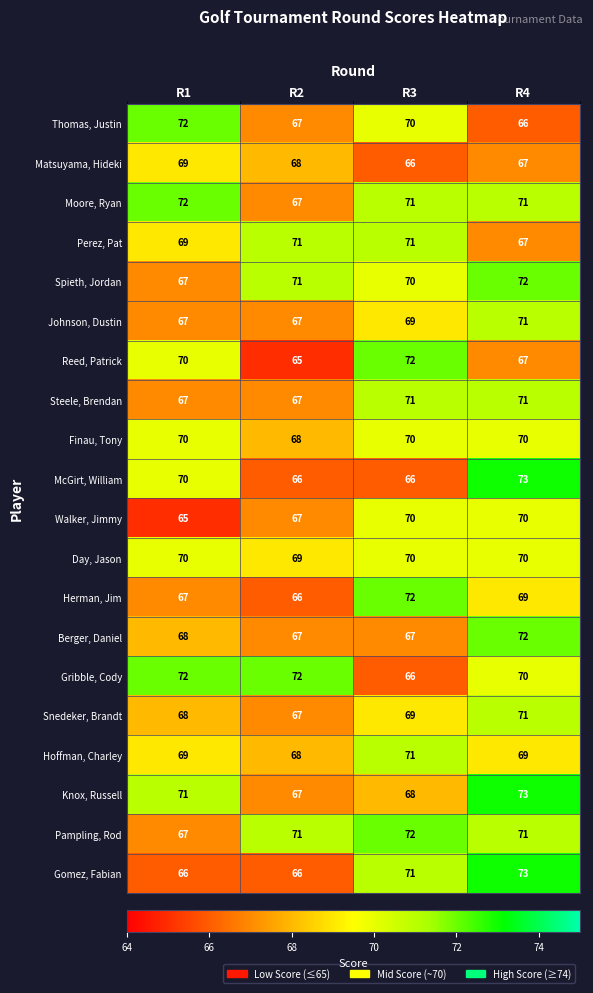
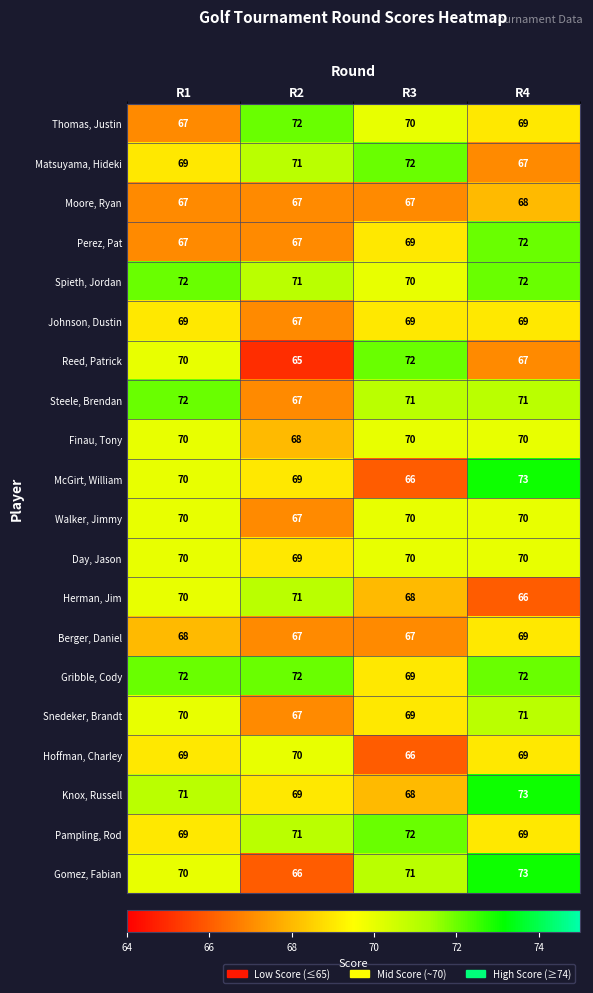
  {
    "Thomas, Justin": {
-     "R1": 72,
-     "R2": 67,
+     "R1": 67,
+     "R2": 72,
      "R3": 70,
-     "R4": 66
+     "R4": 69
    },
    "Matsuyama, Hideki": {
      "R1": 69,
-     "R2": 68,
-     "R3": 66,
+     "R2": 71,
+     "R3": 72,
      "R4": 67
    },
    "Moore, Ryan": {
-     "R1": 72,
+     "R1": 67,
      "R2": 67,
-     "R3": 71,
-     "R4": 71
+     "R3": 67,
+     "R4": 68
    },
    "Perez, Pat": {
-     "R1": 69,
-     "R2": 71,
-     "R3": 71,
-     "R4": 67
+     "R1": 67,
+     "R2": 67,
+     "R3": 69,
+     "R4": 72
    },
    "Spieth, Jordan": {
-     "R1": 67,
+     "R1": 72,
      "R2": 71,
      "R3": 70,
      "R4": 72
    },
    "Johnson, Dustin": {
-     "R1": 67,
+     "R1": 69,
      "R2": 67,
      "R3": 69,
-     "R4": 71
+     "R4": 69
    },
    "Reed, Patrick": {
      "R1": 70,
      "R2": 65,
      "R3": 72,
      "R4": 67
    },
    "Steele, Brendan": {
-     "R1": 67,
+     "R1": 72,
      "R2": 67,
      "R3": 71,
      "R4": 71
    },
    "Finau, Tony": {
      "R1": 70,
      "R2": 68,
      "R3": 70,
      "R4": 70
    },
    "McGirt, William": {
      "R1": 70,
-     "R2": 66,
+     "R2": 69,
      "R3": 66,
      "R4": 73
    },
    "Walker, Jimmy": {
-     "R1": 65,
+     "R1": 70,
      "R2": 67,
      "R3": 70,
      "R4": 70
    },
    "Day, Jason": {
      "R1": 70,
      "R2": 69,
      "R3": 70,
      "R4": 70
    },
    "Herman, Jim": {
-     "R1": 67,
-     "R2": 66,
-     "R3": 72,
-     "R4": 69
+     "R1": 70,
+     "R2": 71,
+     "R3": 68,
+     "R4": 66
    },
    "Berger, Daniel": {
      "R1": 68,
      "R2": 67,
      "R3": 67,
-     "R4": 72
+     "R4": 69
    },
    "Gribble, Cody": {
      "R1": 72,
      "R2": 72,
-     "R3": 66,
-     "R4": 70
+     "R3": 69,
+     "R4": 72
    },
    "Snedeker, Brandt": {
-     "R1": 68,
+     "R1": 70,
      "R2": 67,
      "R3": 69,
      "R4": 71
    },
    "Hoffman, Charley": {
      "R1": 69,
-     "R2": 68,
-     "R3": 71,
+     "R2": 70,
+     "R3": 66,
      "R4": 69
    },
    "Knox, Russell": {
      "R1": 71,
-     "R2": 67,
+     "R2": 69,
      "R3": 68,
      "R4": 73
    },
    "Pampling, Rod": {
-     "R1": 67,
+     "R1": 69,
      "R2": 71,
      "R3": 72,
-     "R4": 71
+     "R4": 69
    },
    "Gomez, Fabian": {
-     "R1": 66,
+     "R1": 70,
      "R2": 66,
      "R3": 71,
      "R4": 73
    }
  }
